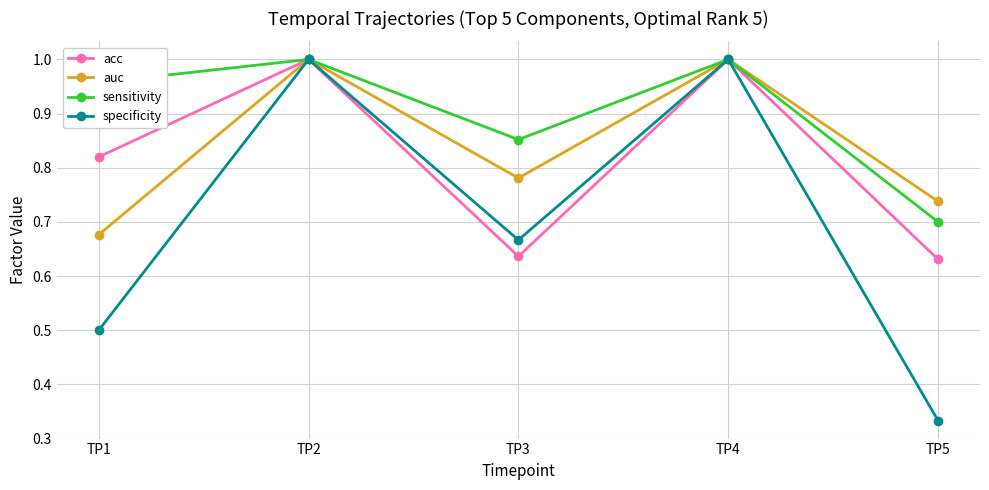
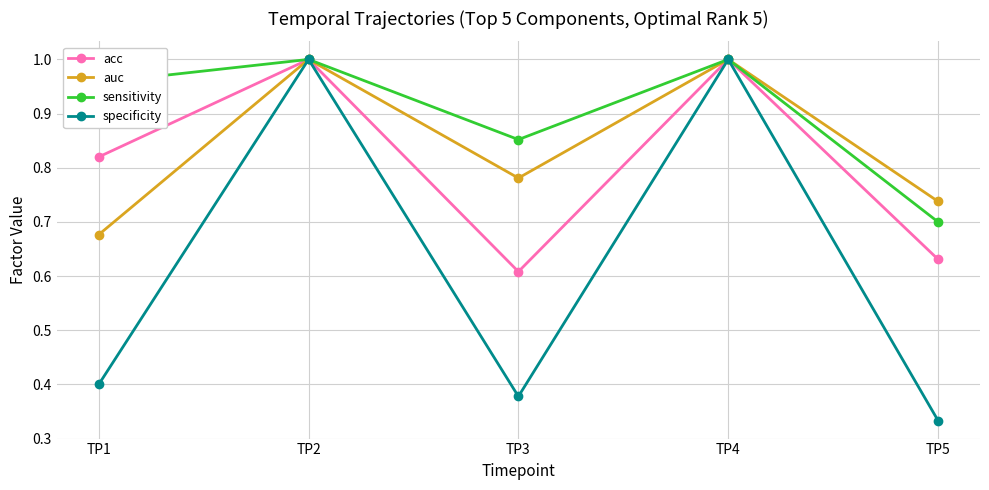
  {
    "acc": {
      "TP1": 0.82,
-     "TP3": 0.64,
+     "TP3": 0.61,
      "TP5": 0.63
    },
    "auc": {
      "TP1": 0.68,
      "TP3": 0.78,
      "TP5": 0.74
    },
    "sensitivity": {
      "TP3": 0.85,
      "TP5": 0.70
    },
    "specificity": {
-     "TP1": 0.5,
-     "TP3": 0.67,
+     "TP1": 0.4,
+     "TP3": 0.38,
      "TP5": 0.33
    }
  }
